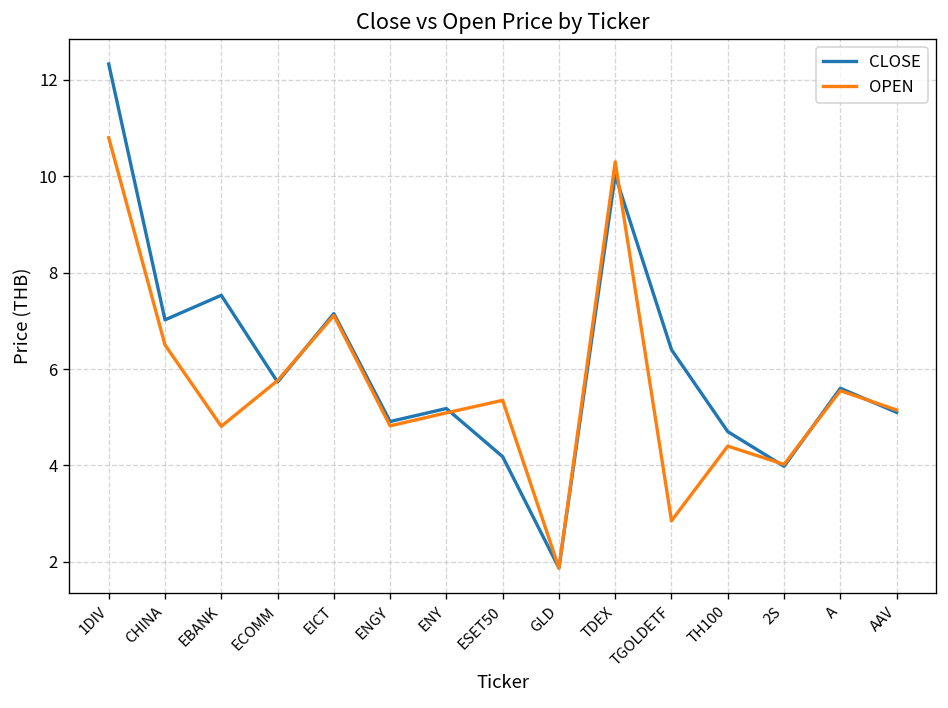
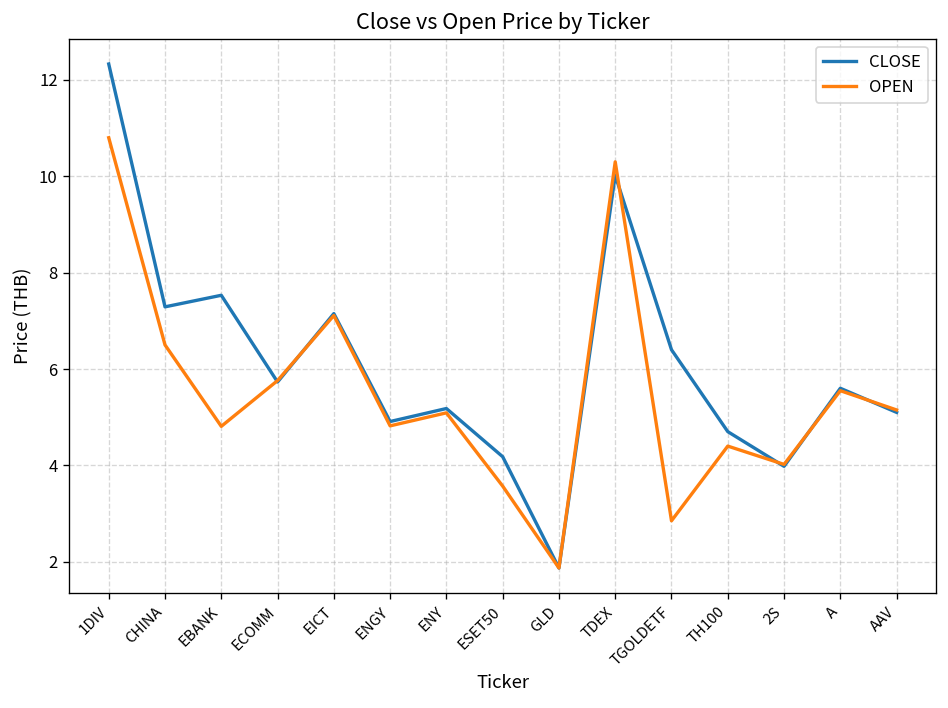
  {
    "CLOSE": {
      "1DIV": 12.3,
-     "CHINA": 7.0,
+     "CHINA": 7.3,
      "EBANK": 7.5,
      "ENGY": 4.9,
      "ENY": 5.2,
      "ESET50": 4.2,
      "TDEX": 10.0,
      "TGOLDETF": 6.4,
      "TH100": 4.7
    },
    "OPEN": {
      "1DIV": 10.8,
      "CHINA": 6.5,
      "EBANK": 4.8,
      "ENGY": 4.8,
      "ENY": 5.1,
-     "ESET50": 5.4,
+     "ESET50": 3.6,
      "TDEX": 10.3,
      "TGOLDETF": 2.9,
      "TH100": 4.4
    }
  }
